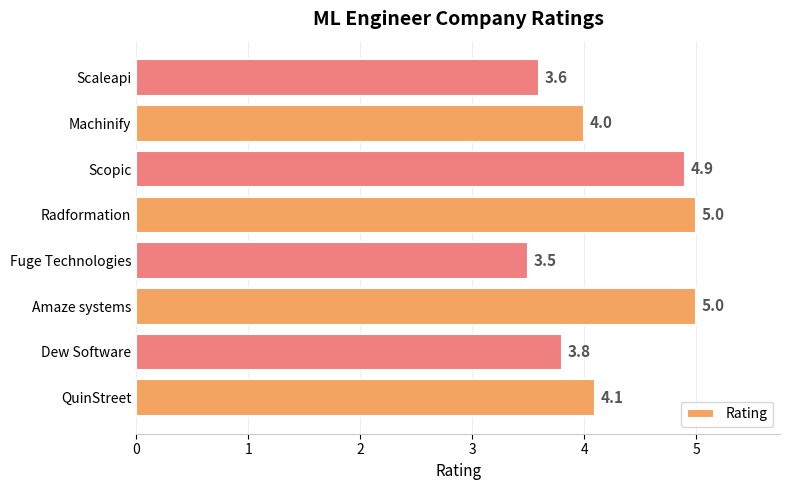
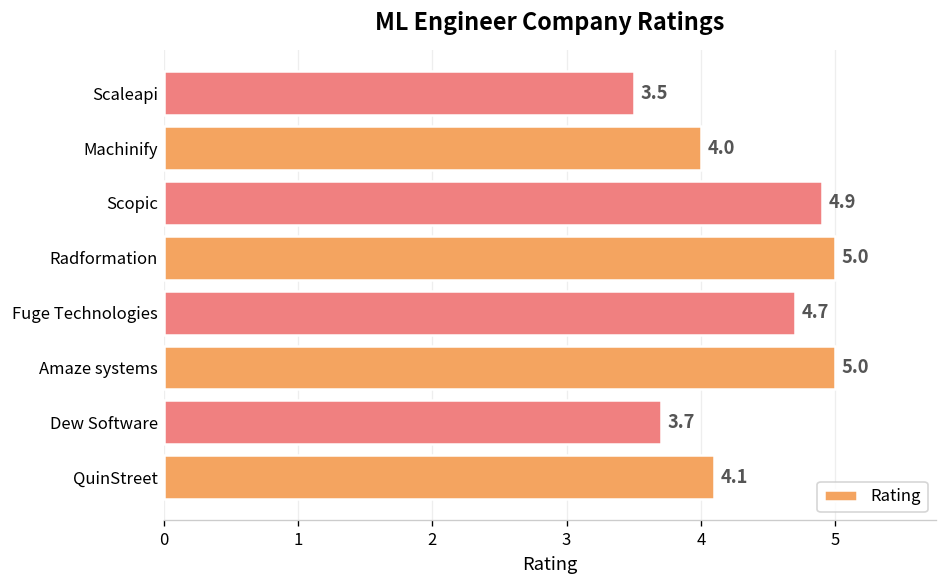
  {
-   "Scaleapi": 3.6,
+   "Scaleapi": 3.5,
    "Machinify": 4.0,
    "Scopic": 4.9,
    "Radformation": 5.0,
-   "Fuge Technologies": 3.5,
+   "Fuge Technologies": 4.7,
    "Amaze systems": 5.0,
-   "Dew Software": 3.8,
+   "Dew Software": 3.7,
    "QuinStreet": 4.1
  }
